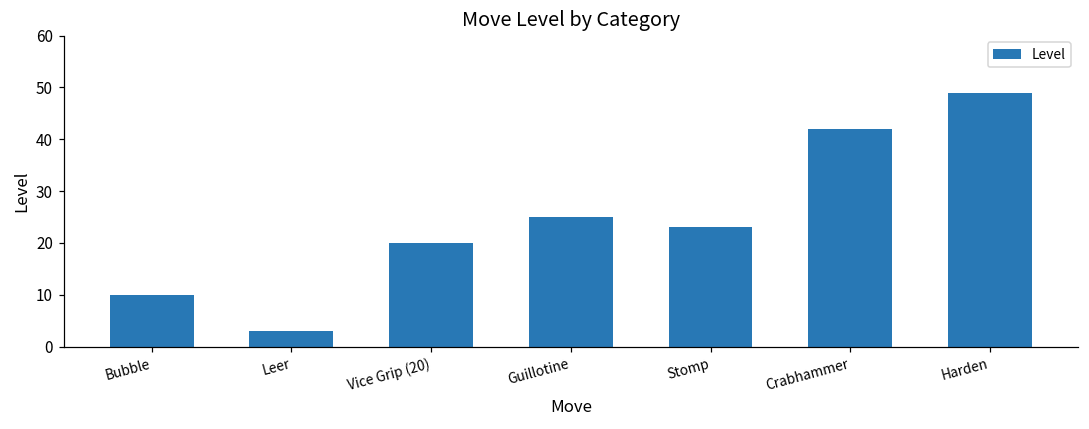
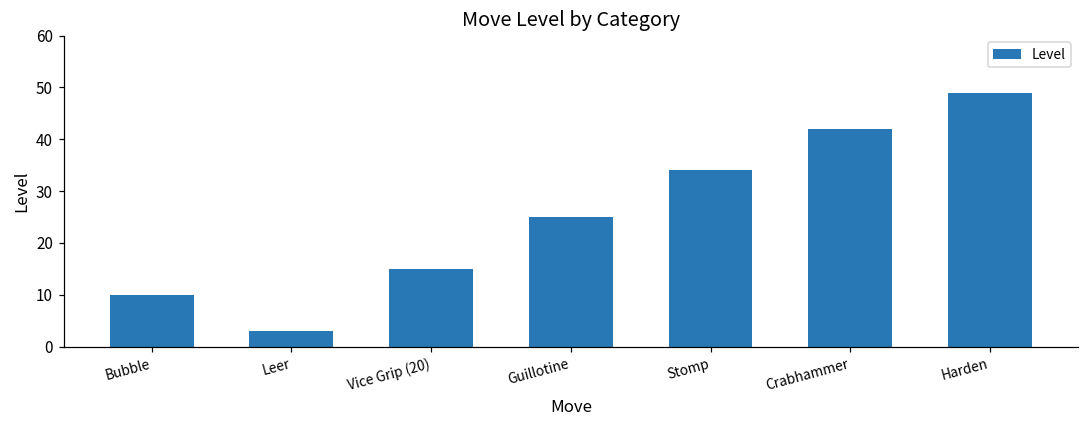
  {
    "Bubble": 10,
    "Leer": 3,
-   "Vice Grip (20)": 20,
+   "Vice Grip (20)": 15,
    "Guillotine": 25,
-   "Stomp": 23,
+   "Stomp": 34,
    "Crabhammer": 42,
    "Harden": 49
  }
